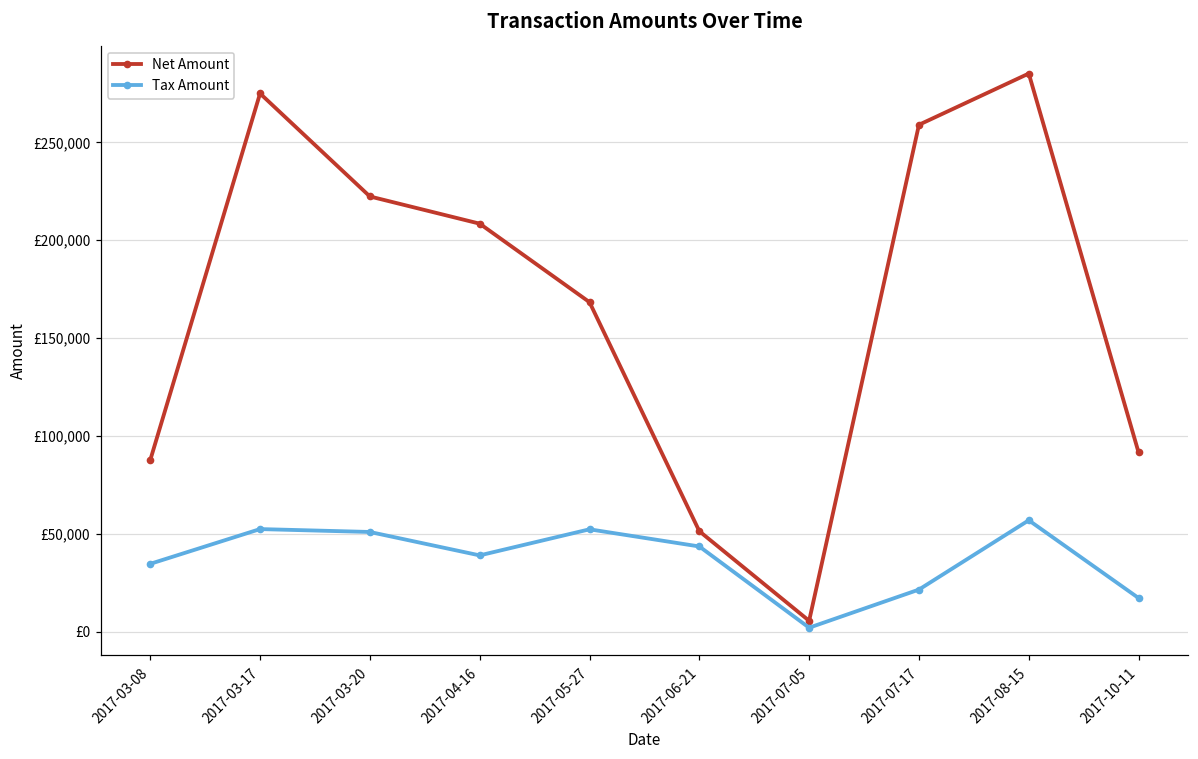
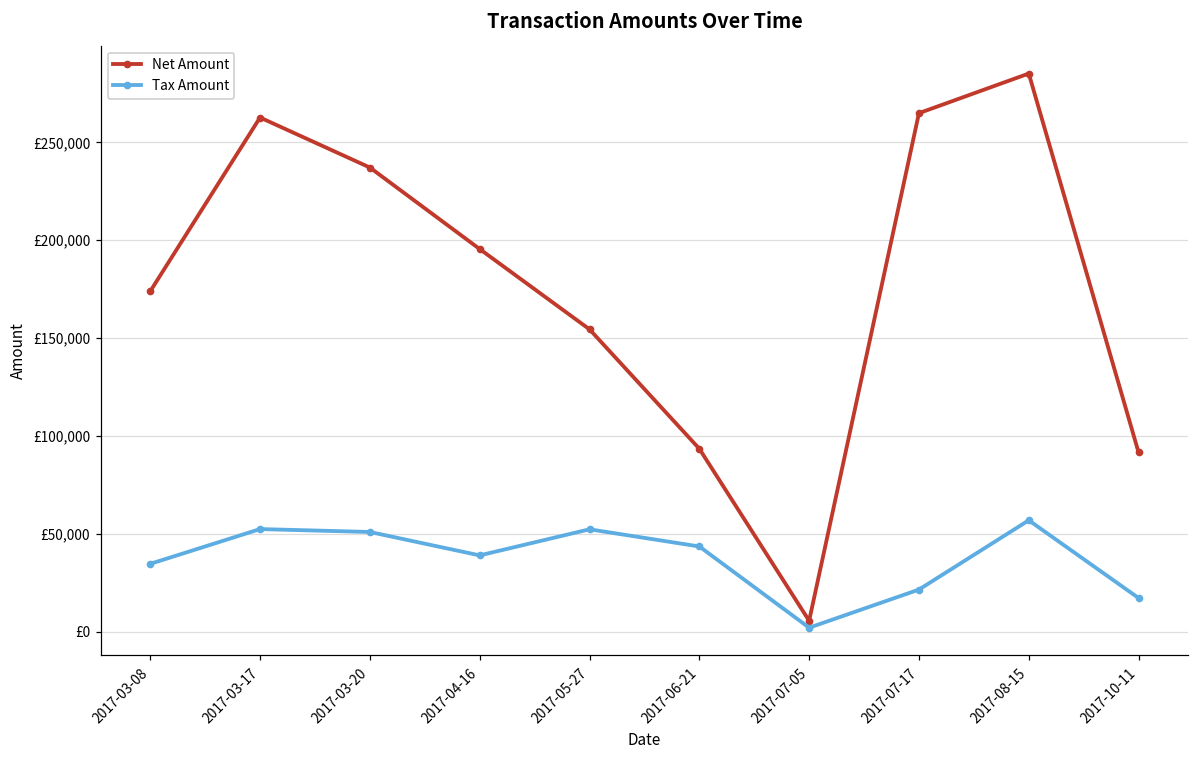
  {
    "Net Amount": {
-     "2017-03-08": "£88,000",
-     "2017-03-17": "£275,000",
-     "2017-03-20": "£222,000",
-     "2017-04-16": "£208,000",
-     "2017-05-27": "£168,000",
-     "2017-06-21": "£51,000",
+     "2017-03-08": "£174,000",
+     "2017-03-17": "£263,000",
+     "2017-03-20": "£237,000",
+     "2017-04-16": "£196,000",
+     "2017-05-27": "£155,000",
+     "2017-06-21": "£94,000",
      "2017-07-05": "£6,000",
-     "2017-07-17": "£259,000",
+     "2017-07-17": "£265,000",
      "2017-08-15": "£285,000",
      "2017-10-11": "£92,000"
    },
    "Tax Amount": {
      "2017-03-08": "£35,000",
      "2017-03-17": "£53,000",
      "2017-03-20": "£51,000",
      "2017-04-16": "£39,000",
      "2017-05-27": "£52,000",
      "2017-06-21": "£44,000",
      "2017-07-05": "£2,000",
      "2017-07-17": "£22,000",
      "2017-08-15": "£57,000",
      "2017-10-11": "£17,000"
    }
  }
